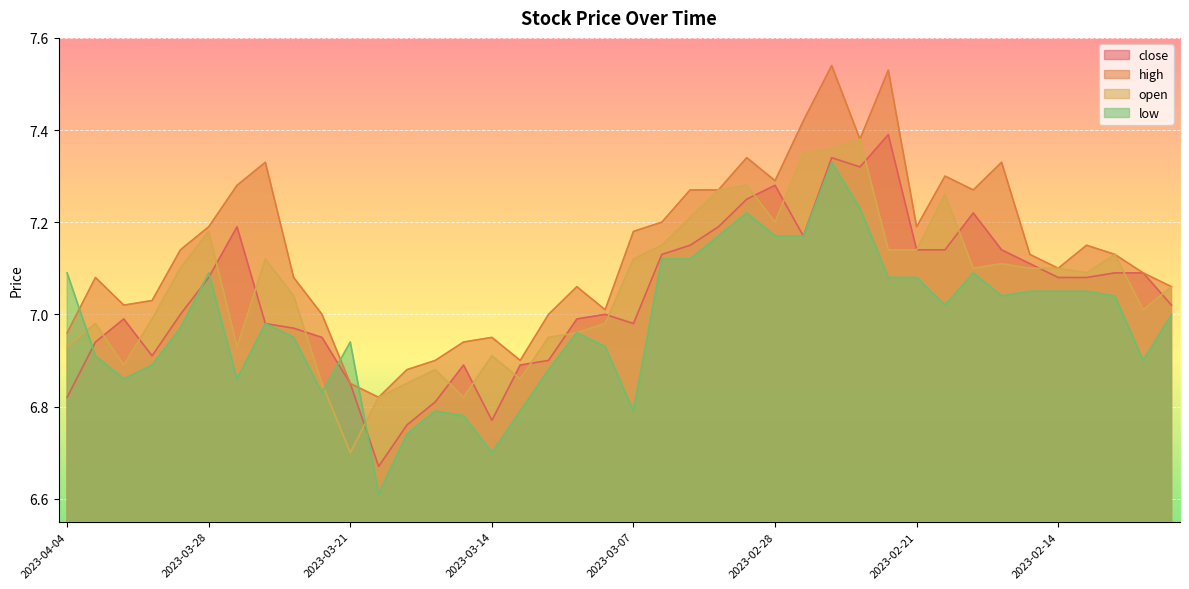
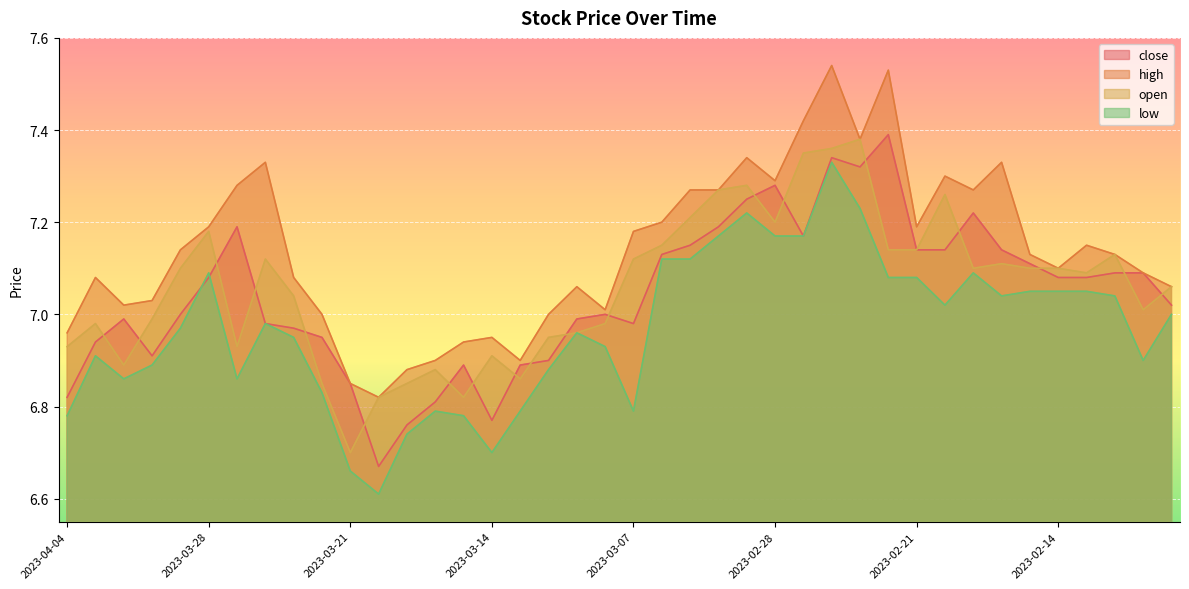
  {
    "low": {
-     "2023-04-04": 7.09,
+     "2023-04-04": 6.78,
      "2023-03-28": 7.09,
-     "2023-03-21": 6.94,
+     "2023-03-21": 6.66,
      "2023-03-14": 6.70,
      "2023-03-07": 6.79,
      "2023-02-28": 7.17,
      "2023-02-21": 7.08,
      "2023-02-14": 7.05
    }
  }
